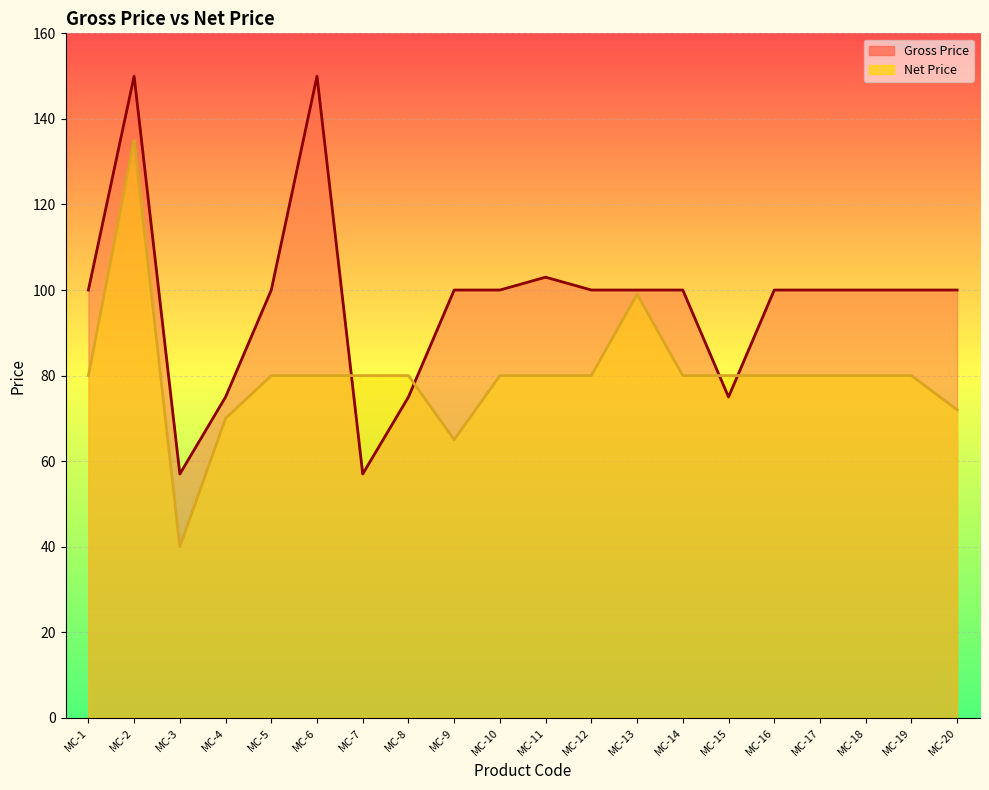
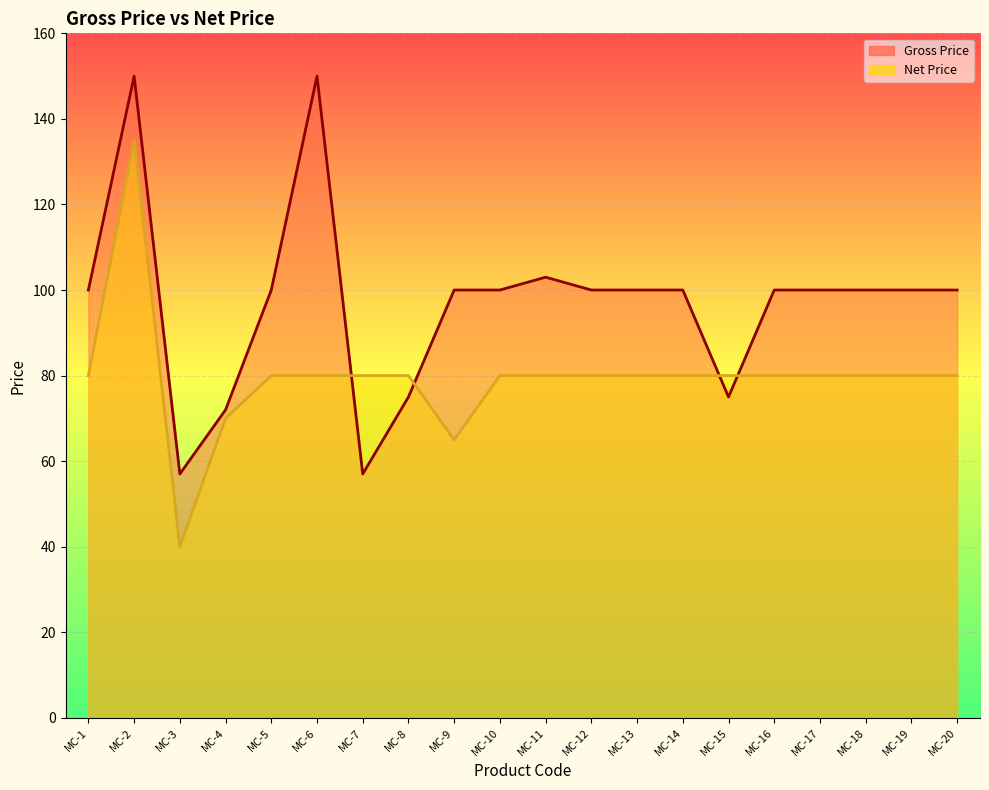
  {
    "Gross Price": {
      "MC-1": 100,
      "MC-2": 150,
      "MC-3": 57,
-     "MC-4": 75,
+     "MC-4": 72,
      "MC-5": 100,
      "MC-6": 150,
      "MC-7": 57,
      "MC-8": 75,
      "MC-9": 100,
      "MC-10": 100,
      "MC-11": 103,
      "MC-12": 100,
      "MC-13": 100,
      "MC-14": 100,
      "MC-15": 75,
      "MC-16": 100,
      "MC-17": 100,
      "MC-18": 100,
      "MC-19": 100,
      "MC-20": 100
    },
    "Net Price": {
      "MC-1": 80,
      "MC-2": 135,
      "MC-3": 40,
      "MC-4": 70,
      "MC-5": 80,
      "MC-6": 80,
      "MC-7": 80,
      "MC-8": 80,
      "MC-9": 65,
      "MC-10": 80,
      "MC-11": 80,
      "MC-12": 80,
-     "MC-13": 99,
+     "MC-13": 80,
      "MC-14": 80,
      "MC-15": 80,
      "MC-16": 80,
      "MC-17": 80,
      "MC-18": 80,
      "MC-19": 80,
-     "MC-20": 72
+     "MC-20": 80
    }
  }
